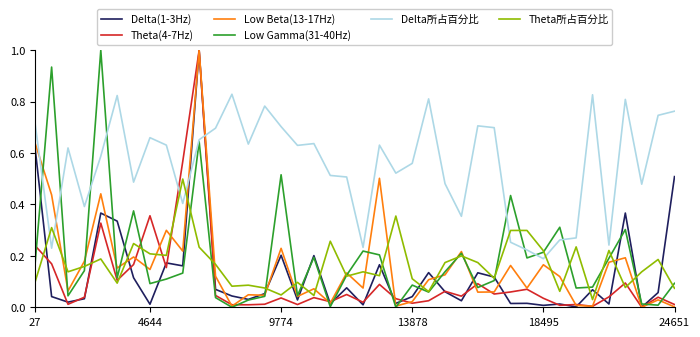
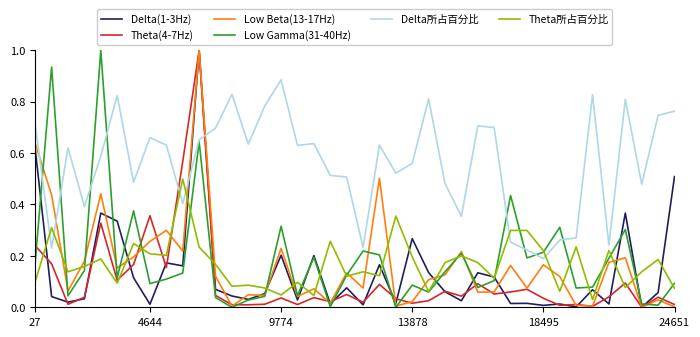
  {
    "Delta(1-3Hz)": {
      "4644": 0.01,
      "9774": 0.20,
-     "13878": 0.04,
+     "13878": 0.27,
      "18495": 0.01,
      "24651": 0.51
    },
    "Theta(4-7Hz)": {
      "4644": 0.36,
      "9774": 0.04,
      "18495": 0.04
    },
    "Low Beta(13-17Hz)": {
-     "4644": 0.15,
+     "4644": 0.26,
      "9774": 0.23,
      "18495": 0.17
    },
    "Low Gamma(31-40Hz)": {
      "4644": 0.09,
-     "9774": 0.52,
+     "9774": 0.32,
      "13878": 0.09,
      "24651": 0.09
    },
    "Delta所占百分比": {
      "4644": 0.66,
-     "9774": 0.70,
+     "9774": 0.89,
      "13878": 0.56,
      "18495": 0.19,
      "24651": 0.76
    },
    "Theta所占百分比": {
      "4644": 0.21,
      "9774": 0.05,
-     "13878": 0.11,
+     "13878": 0.20,
      "24651": 0.07
    }
  }
